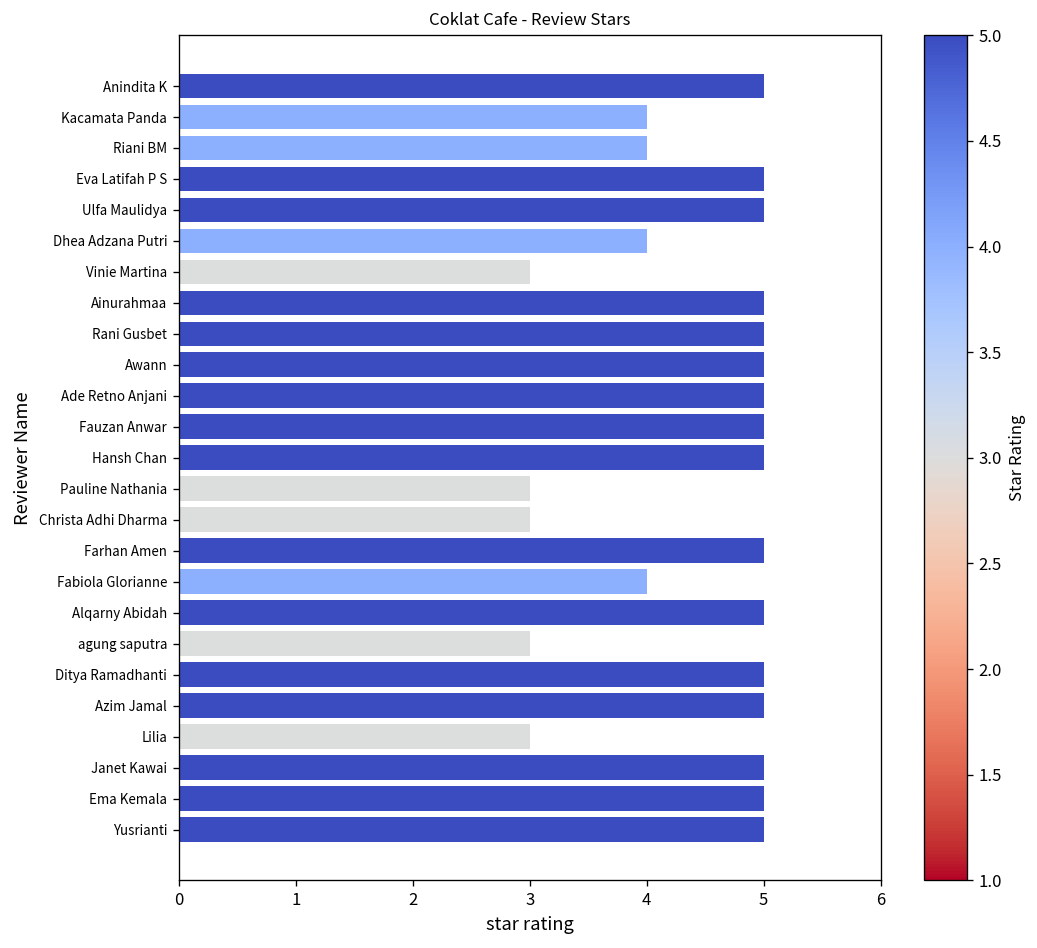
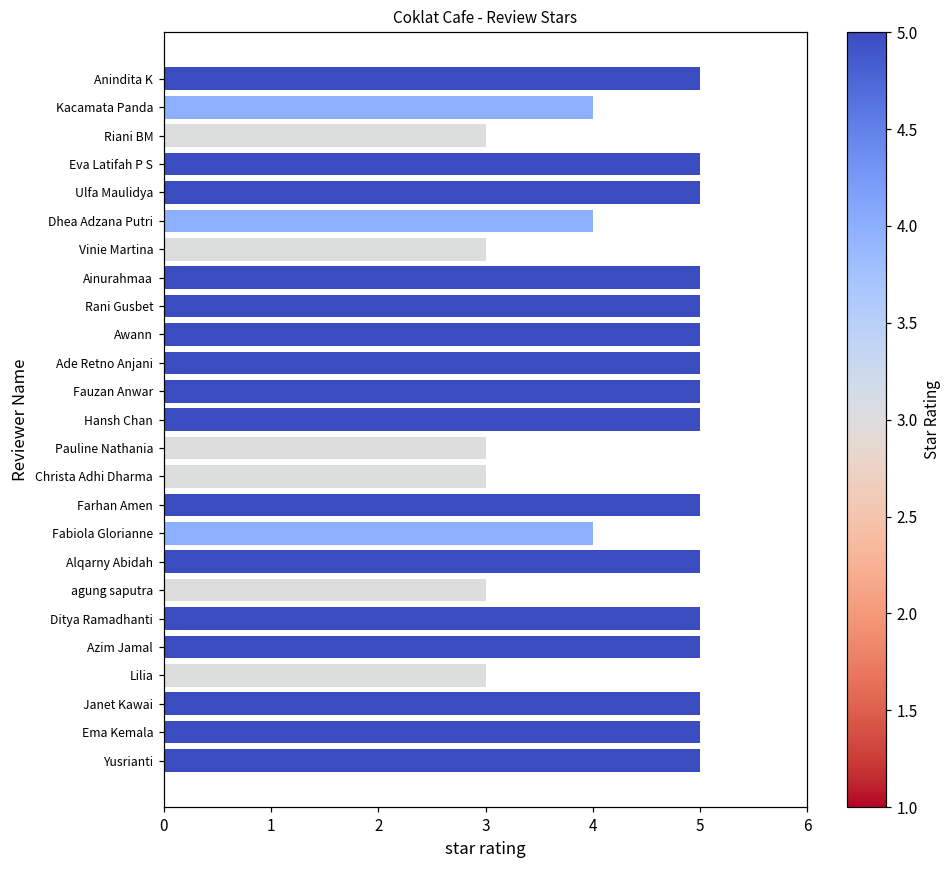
  {
    "Anindita K": 5,
    "Kacamata Panda": 4,
-   "Riani BM": 4,
+   "Riani BM": 3,
    "Eva Latifah P S": 5,
    "Ulfa Maulidya": 5,
    "Dhea Adzana Putri": 4,
    "Vinie Martina": 3,
    "Ainurahmaa": 5,
    "Rani Gusbet": 5,
    "Awann": 5,
    "Ade Retno Anjani": 5,
    "Fauzan Anwar": 5,
    "Hansh Chan": 5,
    "Pauline Nathania": 3,
    "Christa Adhi Dharma": 3,
    "Farhan Amen": 5,
    "Fabiola Glorianne": 4,
    "Alqarny Abidah": 5,
    "agung saputra": 3,
    "Ditya Ramadhanti": 5,
    "Azim Jamal": 5,
    "Lilia": 3,
    "Janet Kawai": 5,
    "Ema Kemala": 5,
    "Yusrianti": 5
  }
